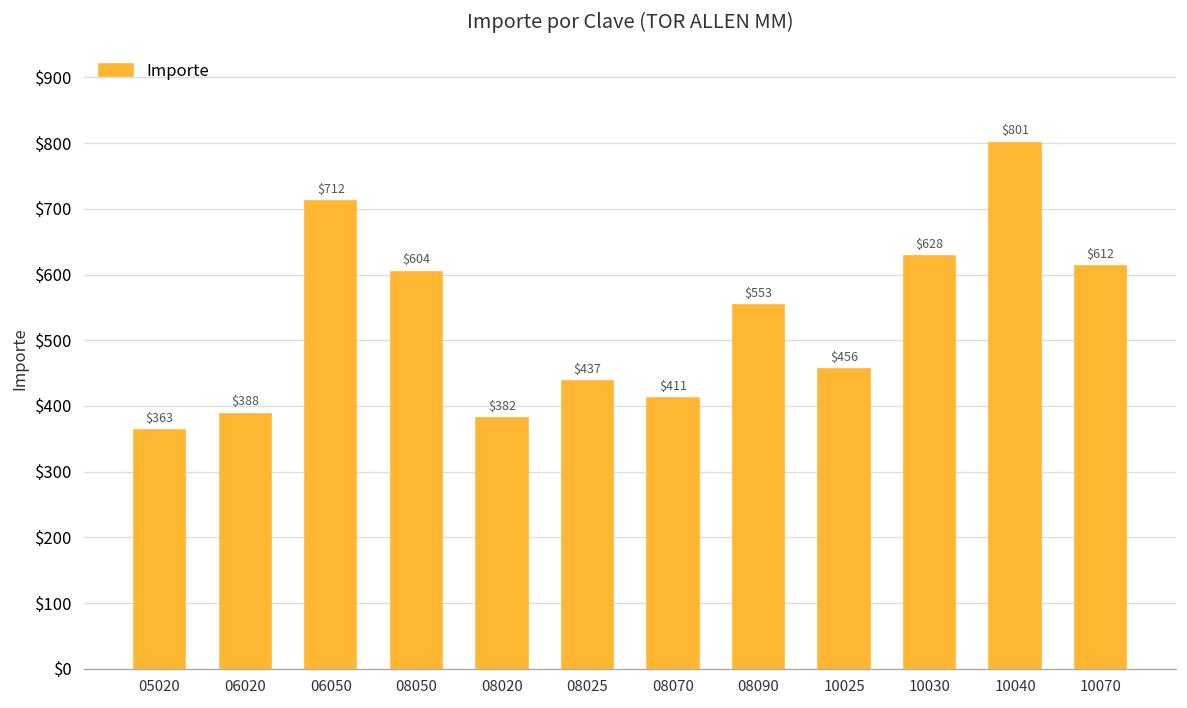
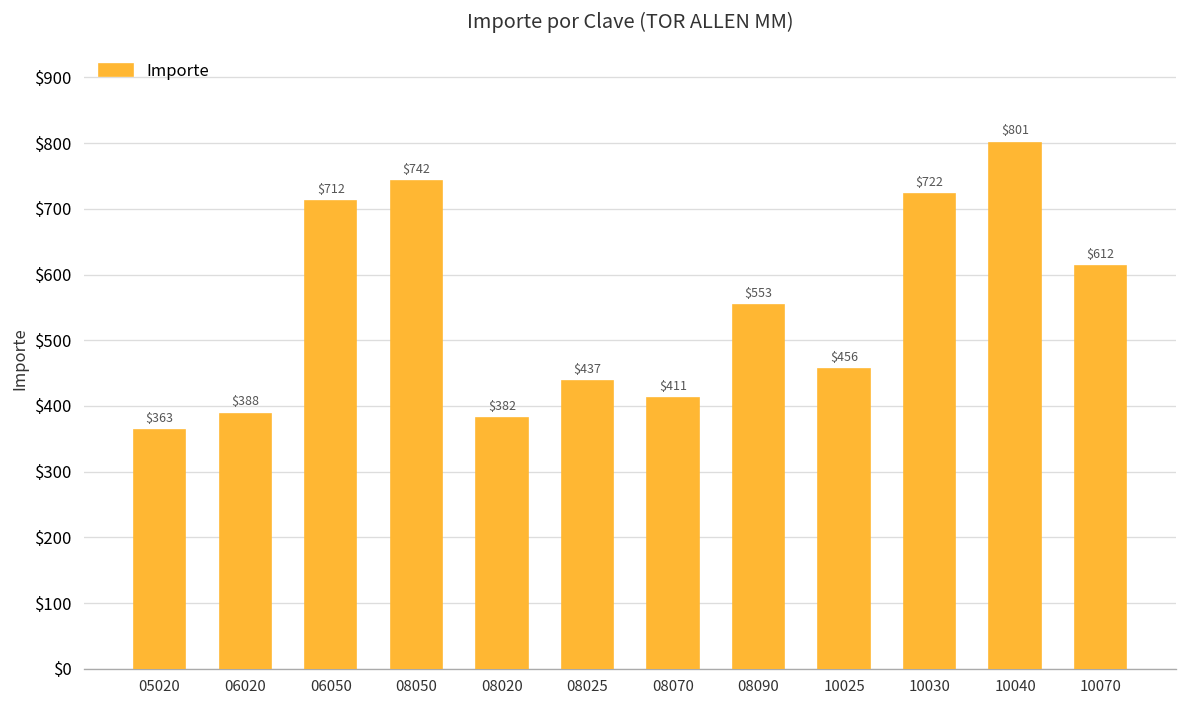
  {
    "05020": "$363",
    "06020": "$388",
    "06050": "$712",
-   "08050": "$604",
+   "08050": "$742",
    "08020": "$382",
    "08025": "$437",
    "08070": "$411",
    "08090": "$553",
    "10025": "$456",
-   "10030": "$628",
+   "10030": "$722",
    "10040": "$801",
    "10070": "$612"
  }
